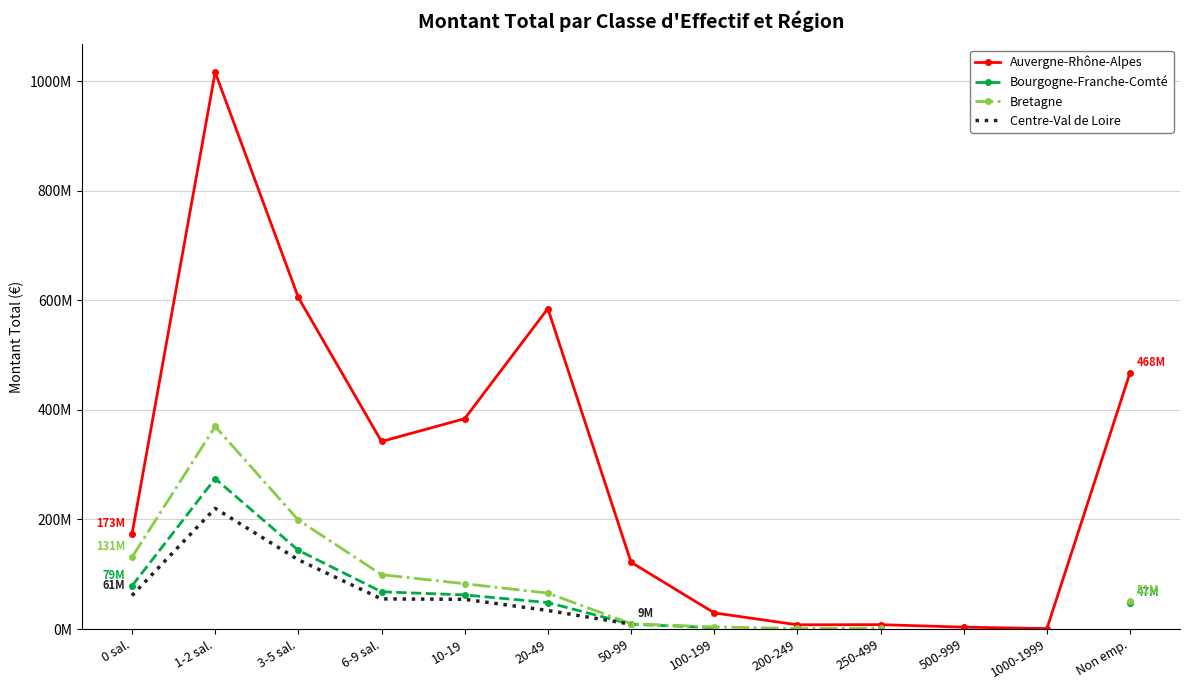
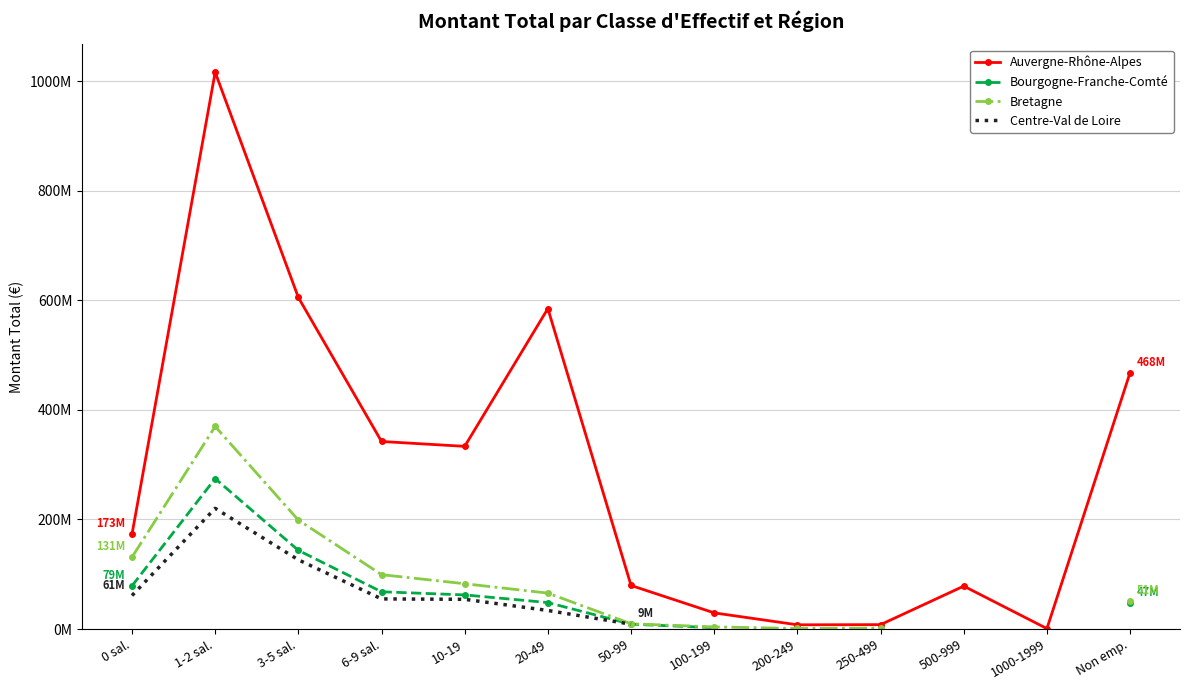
  {
    "Auvergne-Rhône-Alpes": {
      "1-2 sal.": "1020000000",
      "3-5 sal.": "600000000",
      "6-9 sal.": "340000000",
-     "10-19": "380000000",
+     "10-19": "330000000",
      "20-49": "580000000",
-     "50-99": "120000000",
+     "50-99": "80000000",
      "100-199": "30000000",
      "200-249": "10000000",
      "250-499": "10000000",
-     "500-999": "0",
+     "500-999": "80000000",
      "1000-1999": "0"
    },
    "Bourgogne-Franche-Comté": {
      "1-2 sal.": "270000000",
      "3-5 sal.": "140000000",
      "6-9 sal.": "70000000",
      "10-19": "60000000",
      "20-49": "50000000"
    },
    "Bretagne": {
      "0 sal.": "131M"
    },
    "Centre-Val de Loire": {
      "1-2 sal.": "220000000",
      "3-5 sal.": "130000000",
      "6-9 sal.": "50000000",
      "10-19": "50000000",
      "20-49": "30000000"
    }
  }
